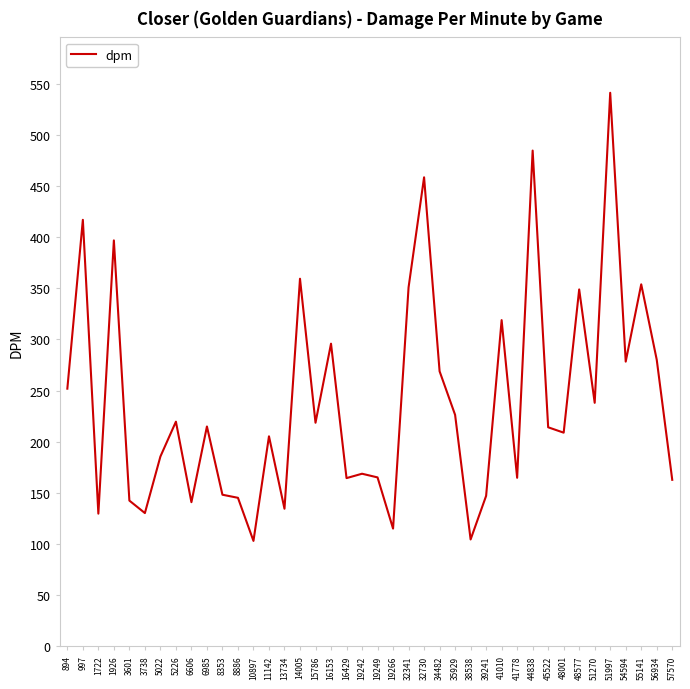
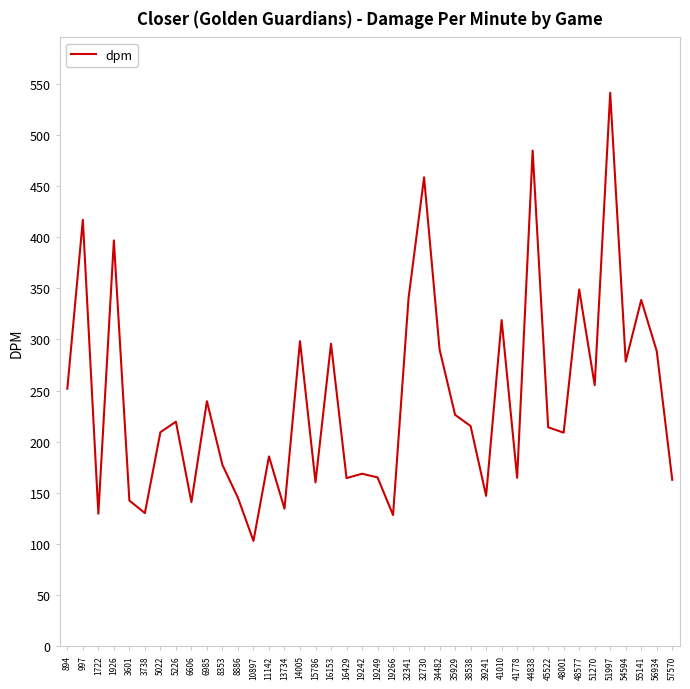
  {
    "894": 252,
    "997": 417,
    "1722": 130,
    "1926": 397,
    "3601": 143,
    "3738": 130,
-   "5022": 186,
+   "5022": 209,
    "5226": 220,
    "6606": 141,
-   "6985": 215,
-   "8353": 148,
+   "6985": 240,
+   "8353": 177,
    "8886": 145,
    "10897": 103,
-   "11142": 205,
+   "11142": 186,
    "13734": 135,
-   "14005": 359,
-   "15786": 219,
+   "14005": 298,
+   "15786": 160,
    "16153": 296,
    "16429": 165,
    "19242": 169,
    "19249": 165,
-   "19266": 115,
-   "32341": 351,
+   "19266": 128,
+   "32341": 340,
    "32730": 458,
-   "34482": 269,
+   "34482": 290,
    "35929": 226,
-   "38538": 105,
+   "38538": 215,
    "39241": 147,
    "41010": 319,
    "41778": 165,
    "44838": 485,
    "45522": 214,
    "48001": 209,
    "48577": 349,
-   "51270": 238,
+   "51270": 255,
    "51997": 541,
    "54594": 278,
-   "55141": 354,
-   "56934": 280,
+   "55141": 339,
+   "56934": 289,
    "57570": 163
  }
